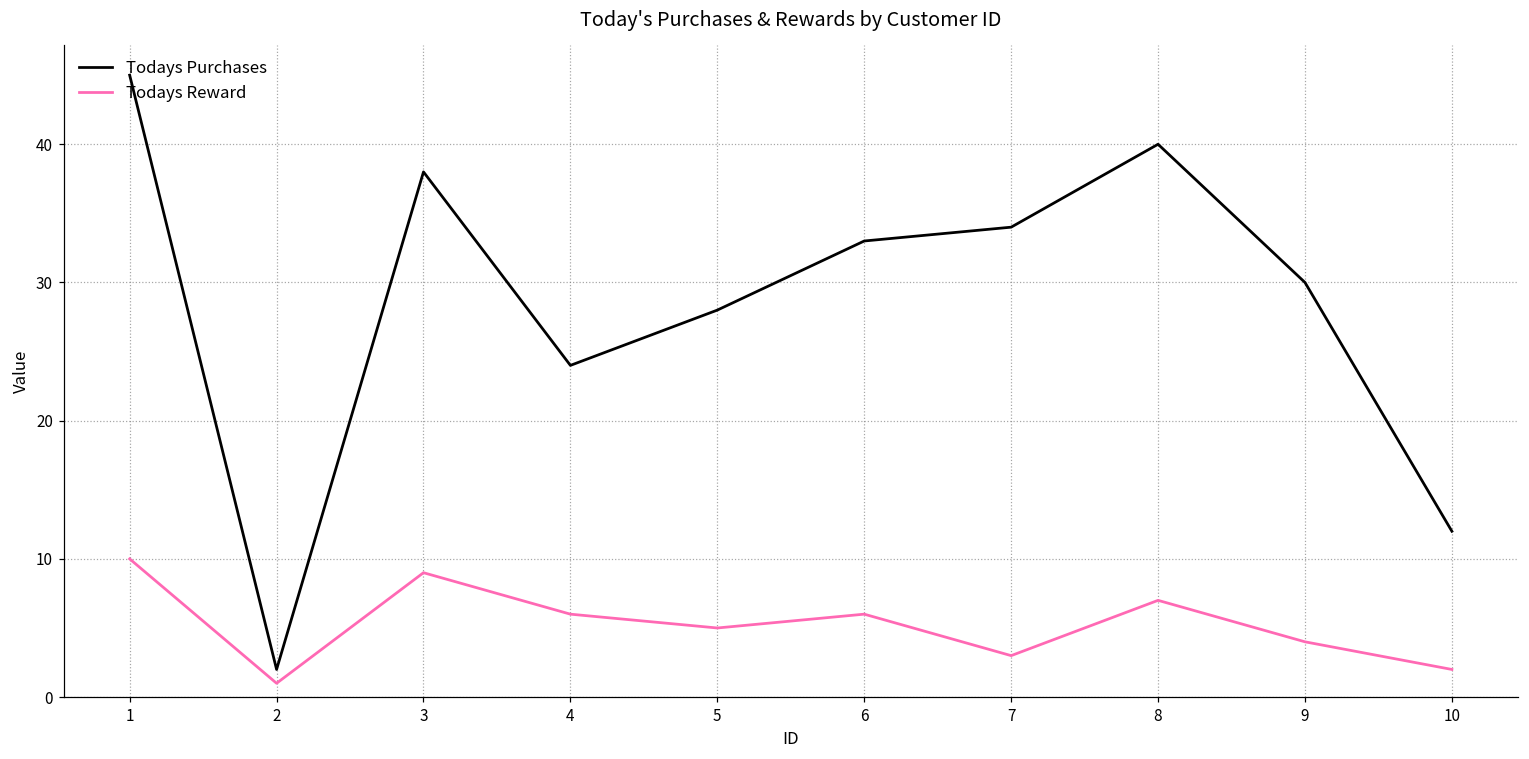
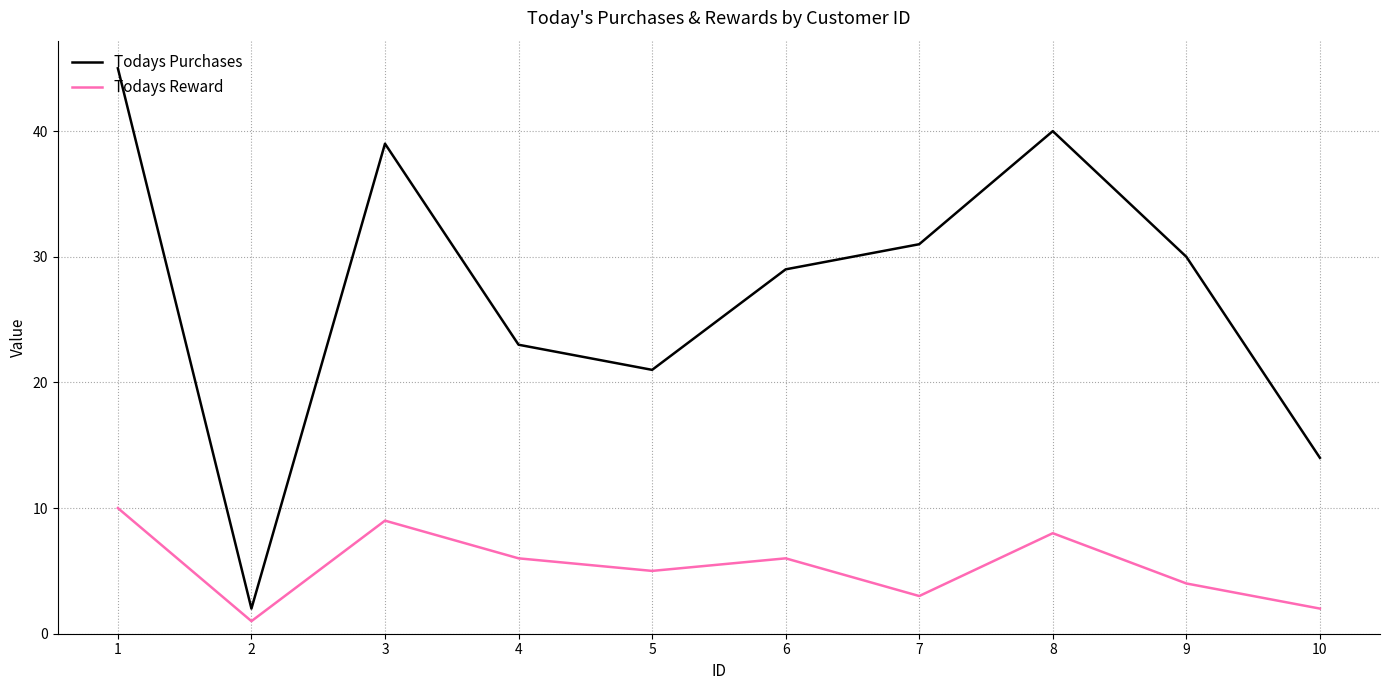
  {
    "Todays Purchases": {
      "1": 45,
      "2": 2,
-     "3": 38,
-     "4": 24,
-     "5": 28,
-     "6": 33,
-     "7": 34,
+     "3": 39,
+     "4": 23,
+     "5": 21,
+     "6": 29,
+     "7": 31,
      "8": 40,
      "9": 30,
-     "10": 12
+     "10": 14
    },
    "Todays Reward": {
      "1": 10,
      "2": 1,
      "3": 9,
      "4": 6,
      "5": 5,
      "6": 6,
      "7": 3,
-     "8": 7,
+     "8": 8,
      "9": 4,
      "10": 2
    }
  }
